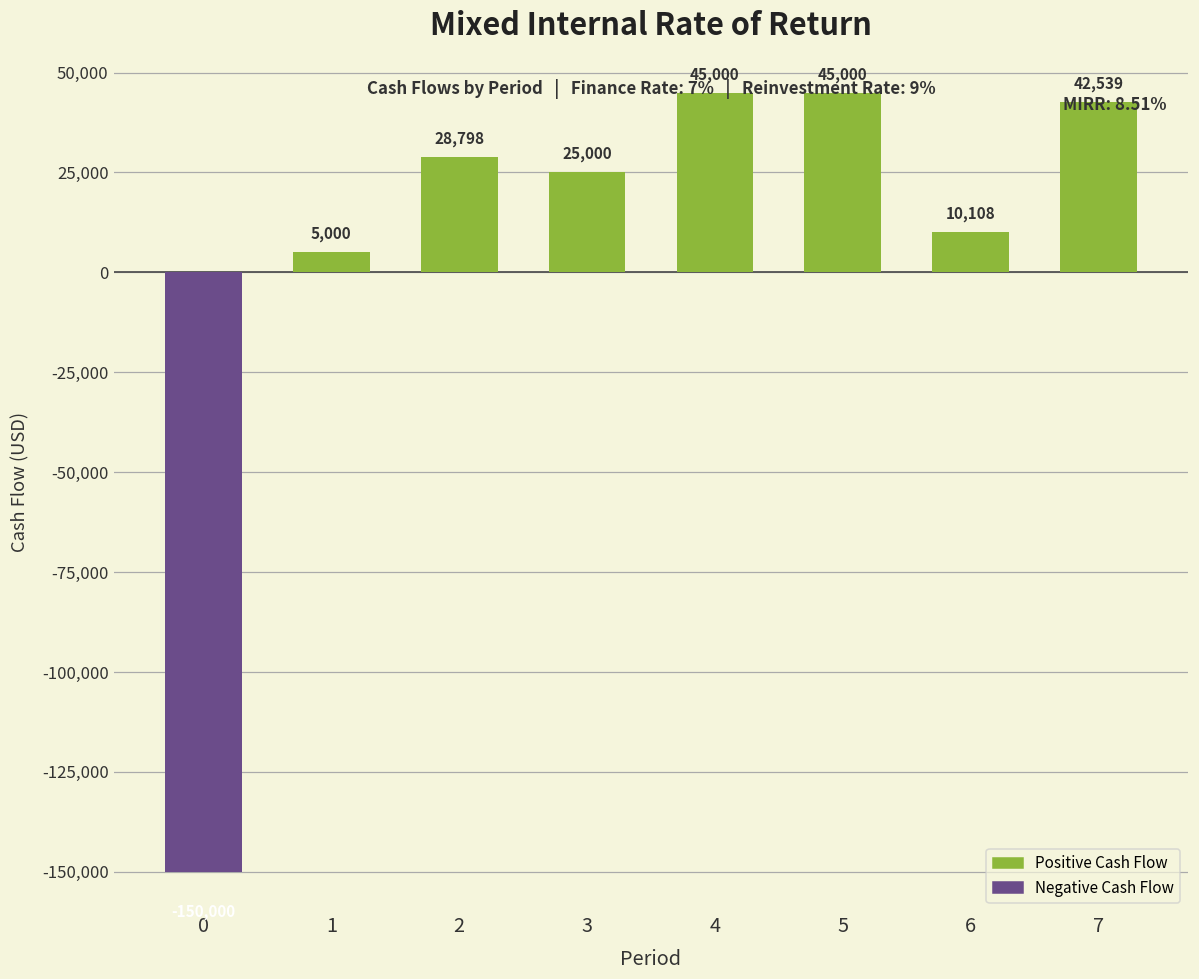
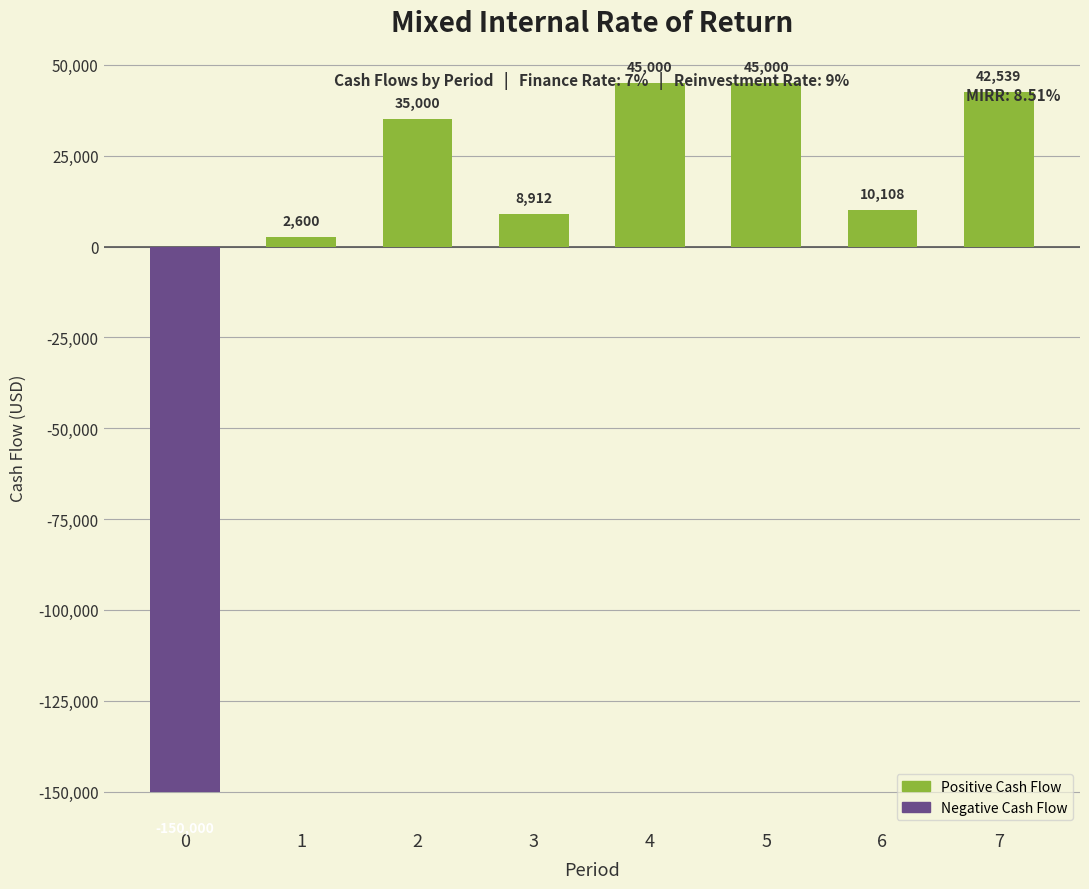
  {
-   "1": "5,000",
-   "2": "28,798",
-   "3": "25,000",
+   "1": "2,600",
+   "2": "35,000",
+   "3": "8,912",
    "6": "10,108",
    "7": "42,539"
  }
